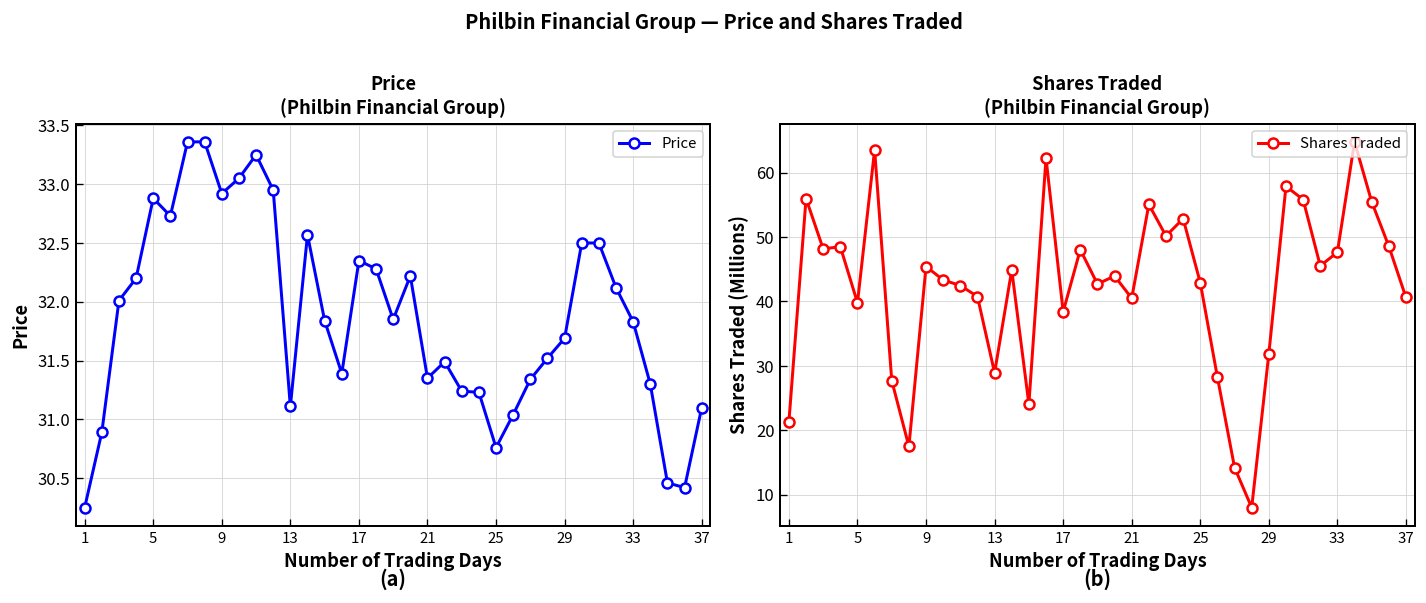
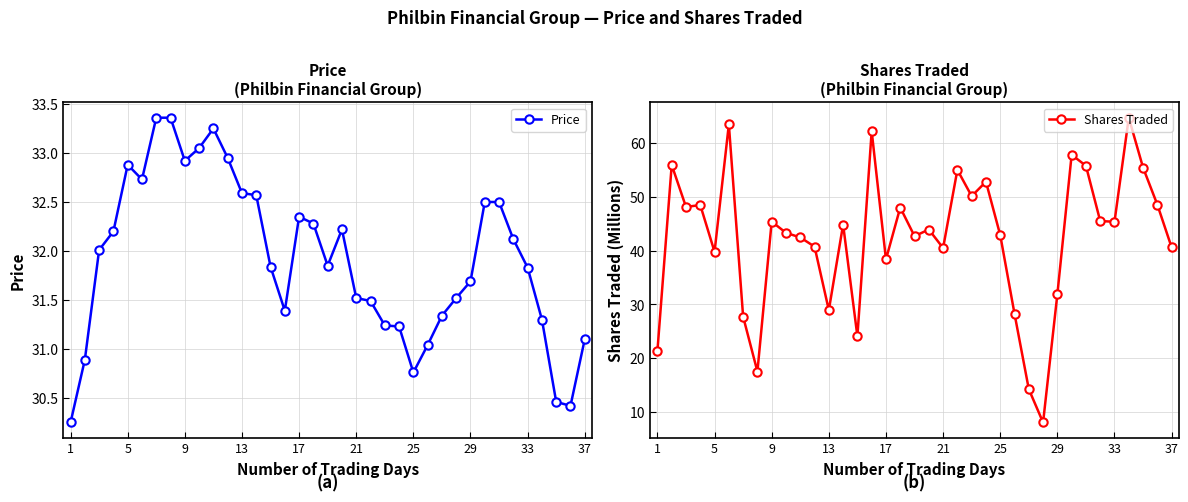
  {
    "Price (Philbin Financial Group)": {
      "1": 30.3,
      "5": 32.9,
      "9": 32.9,
-     "13": 31.1,
+     "13": 32.6,
      "17": 32.4,
-     "21": 31.4,
+     "21": 31.5,
      "25": 30.8,
      "29": 31.7,
      "33": 31.8,
      "37": 31.1
    },
    "Shares Traded (Philbin Financial Group)": {
      "1": 21,
      "5": 40,
      "9": 45,
      "13": 29,
      "17": 38,
      "21": 41,
      "25": 43,
      "29": 32,
-     "33": 48,
+     "33": 45,
      "37": 41
    }
  }
